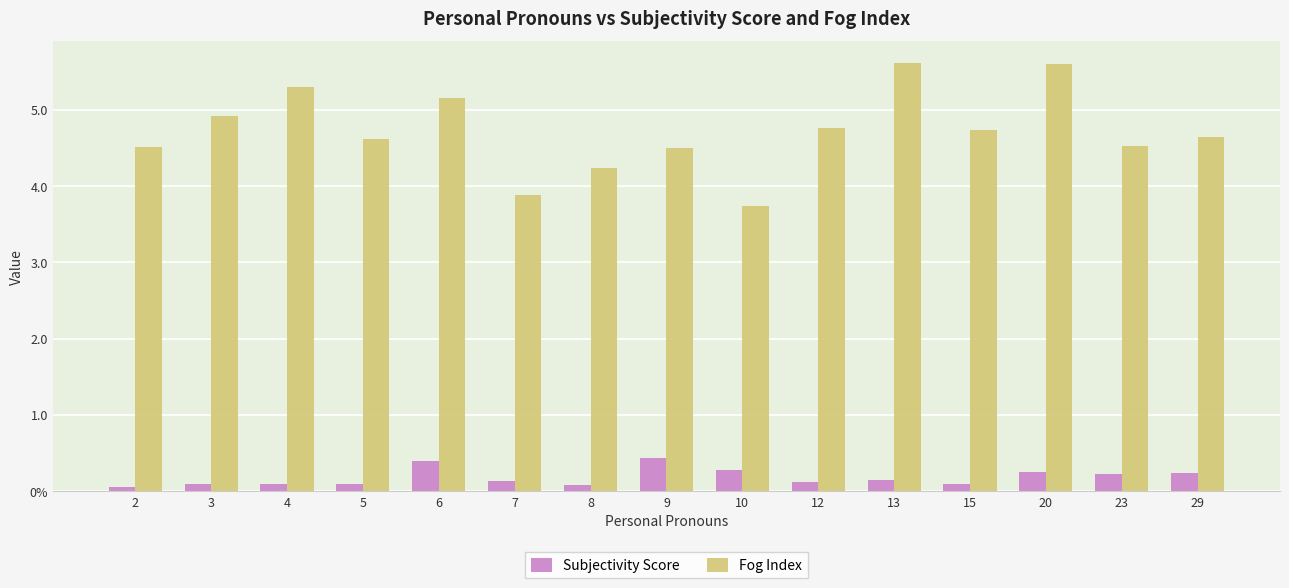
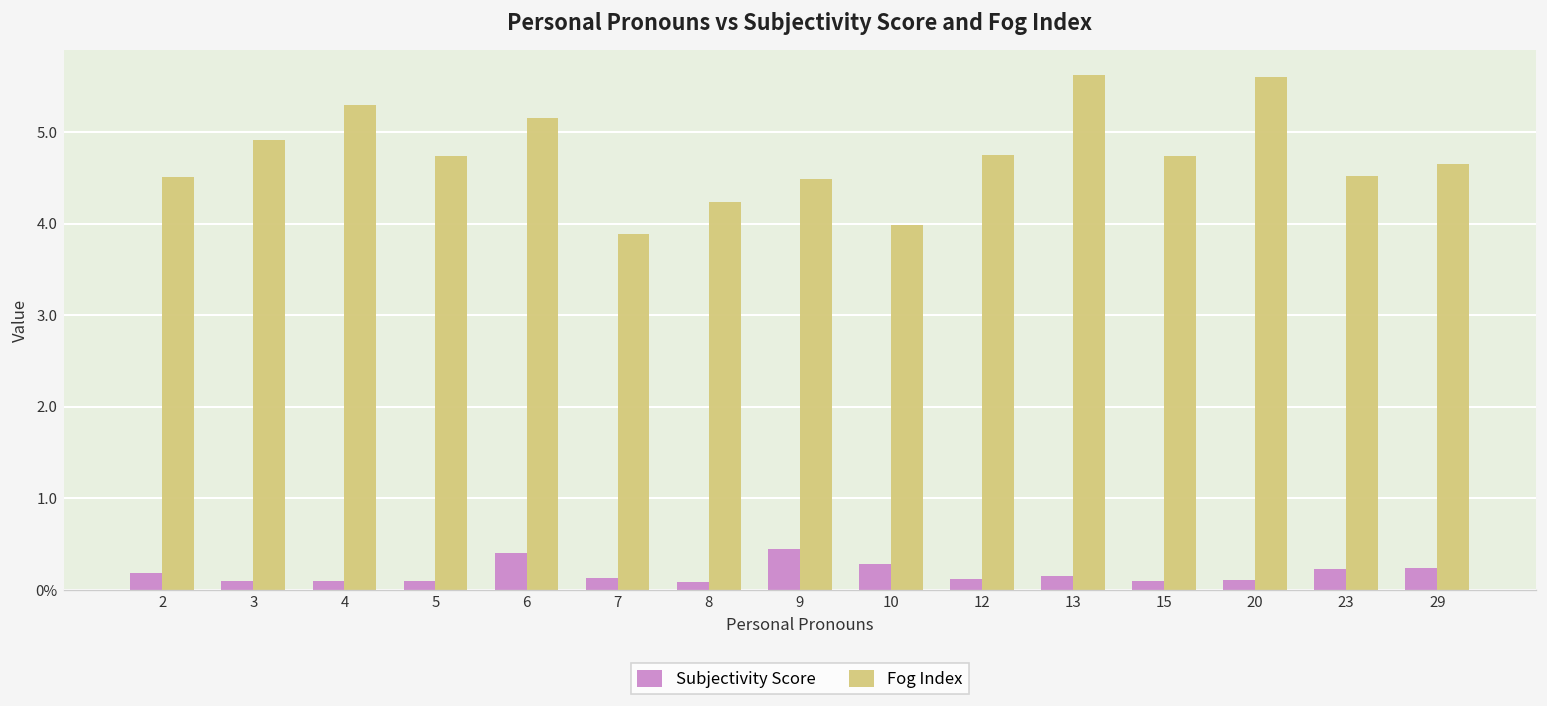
  {
    "Subjectivity Score": {
-     "2": 0.1,
+     "2": 0.2,
      "3": 0.1,
      "4": 0.1,
      "5": 0.1,
      "6": 0.4,
      "7": 0.1,
      "8": 0.1,
      "9": 0.4,
      "10": 0.3,
      "12": 0.1,
      "13": 0.2,
      "15": 0.1,
-     "20": 0.2,
+     "20": 0.1,
      "23": 0.2,
      "29": 0.2
    },
    "Fog Index": {
      "2": 4.5,
      "3": 4.9,
      "4": 5.3,
-     "5": 4.6,
+     "5": 4.7,
      "6": 5.2,
      "7": 3.9,
      "8": 4.2,
      "9": 4.5,
-     "10": 3.7,
+     "10": 4.0,
      "12": 4.8,
      "13": 5.6,
      "15": 4.7,
      "20": 5.6,
      "23": 4.5,
      "29": 4.6
    }
  }
